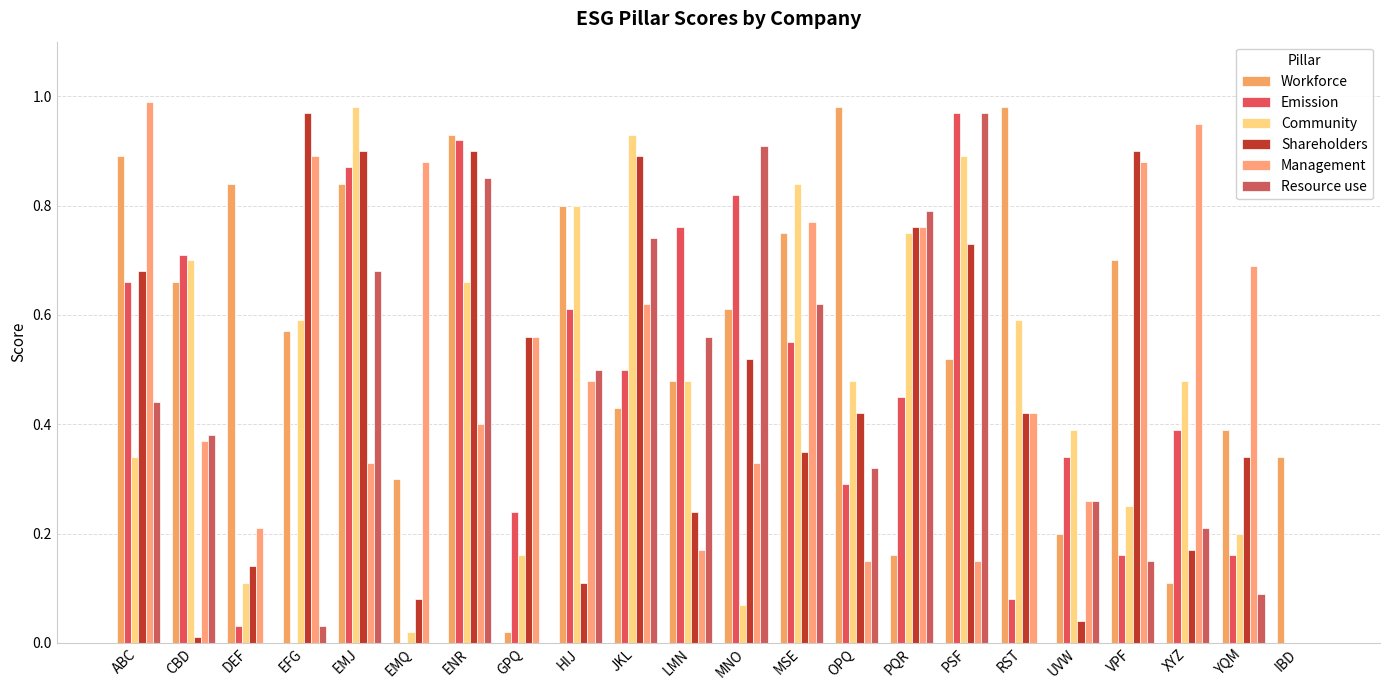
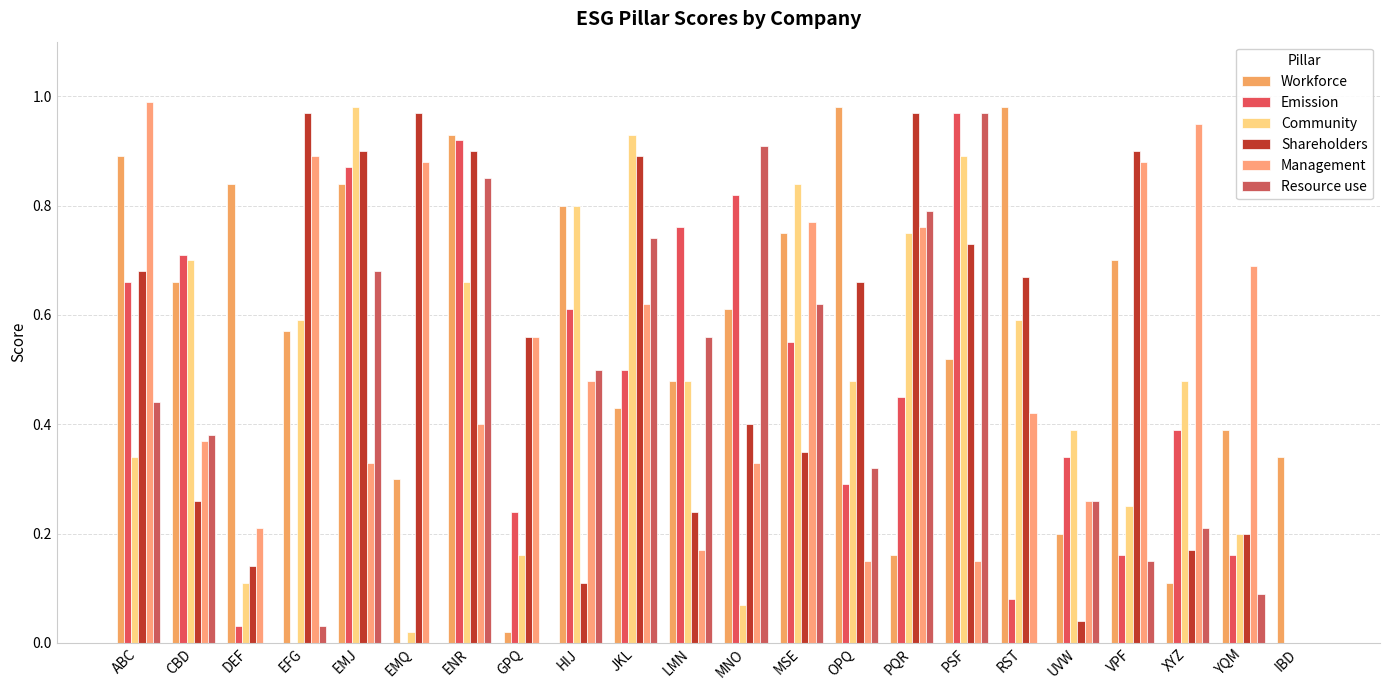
  {
    "Shareholders": {
      "ABC": 0.68,
-     "CBD": 0.01,
+     "CBD": 0.26,
      "DEF": 0.14,
      "EFG": 0.97,
      "EMJ": 0.90,
-     "EMQ": 0.08,
+     "EMQ": 0.97,
      "ENR": 0.90,
      "GPQ": 0.56,
      "HIJ": 0.11,
      "JKL": 0.89,
      "LMN": 0.24,
-     "MNO": 0.52,
+     "MNO": 0.40,
      "MSE": 0.35,
-     "OPQ": 0.42,
-     "PQR": 0.76,
+     "OPQ": 0.66,
+     "PQR": 0.97,
      "PSF": 0.73,
-     "RST": 0.42,
+     "RST": 0.67,
      "UVW": 0.04,
      "VPF": 0.90,
      "XYZ": 0.17,
-     "YQM": 0.34,
+     "YQM": 0.20,
      "IBD": 0.00
    }
  }
